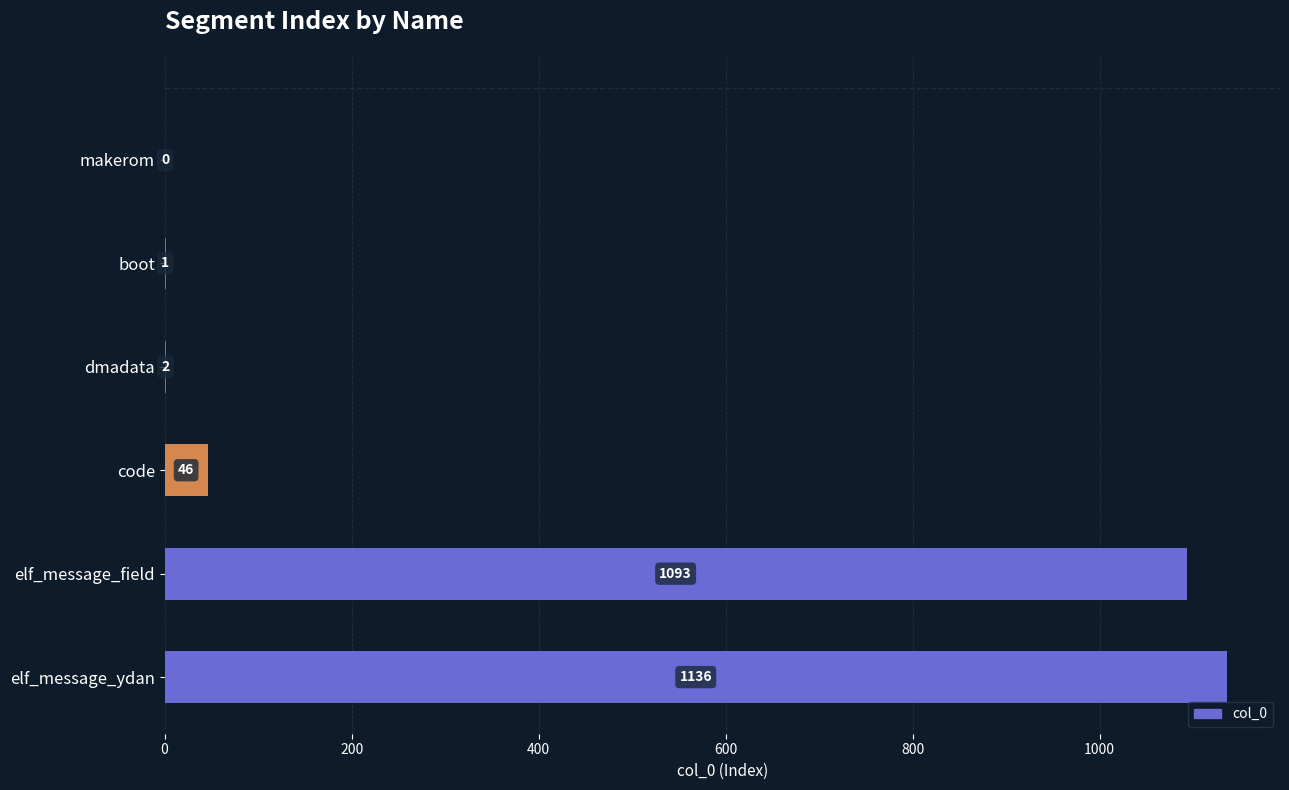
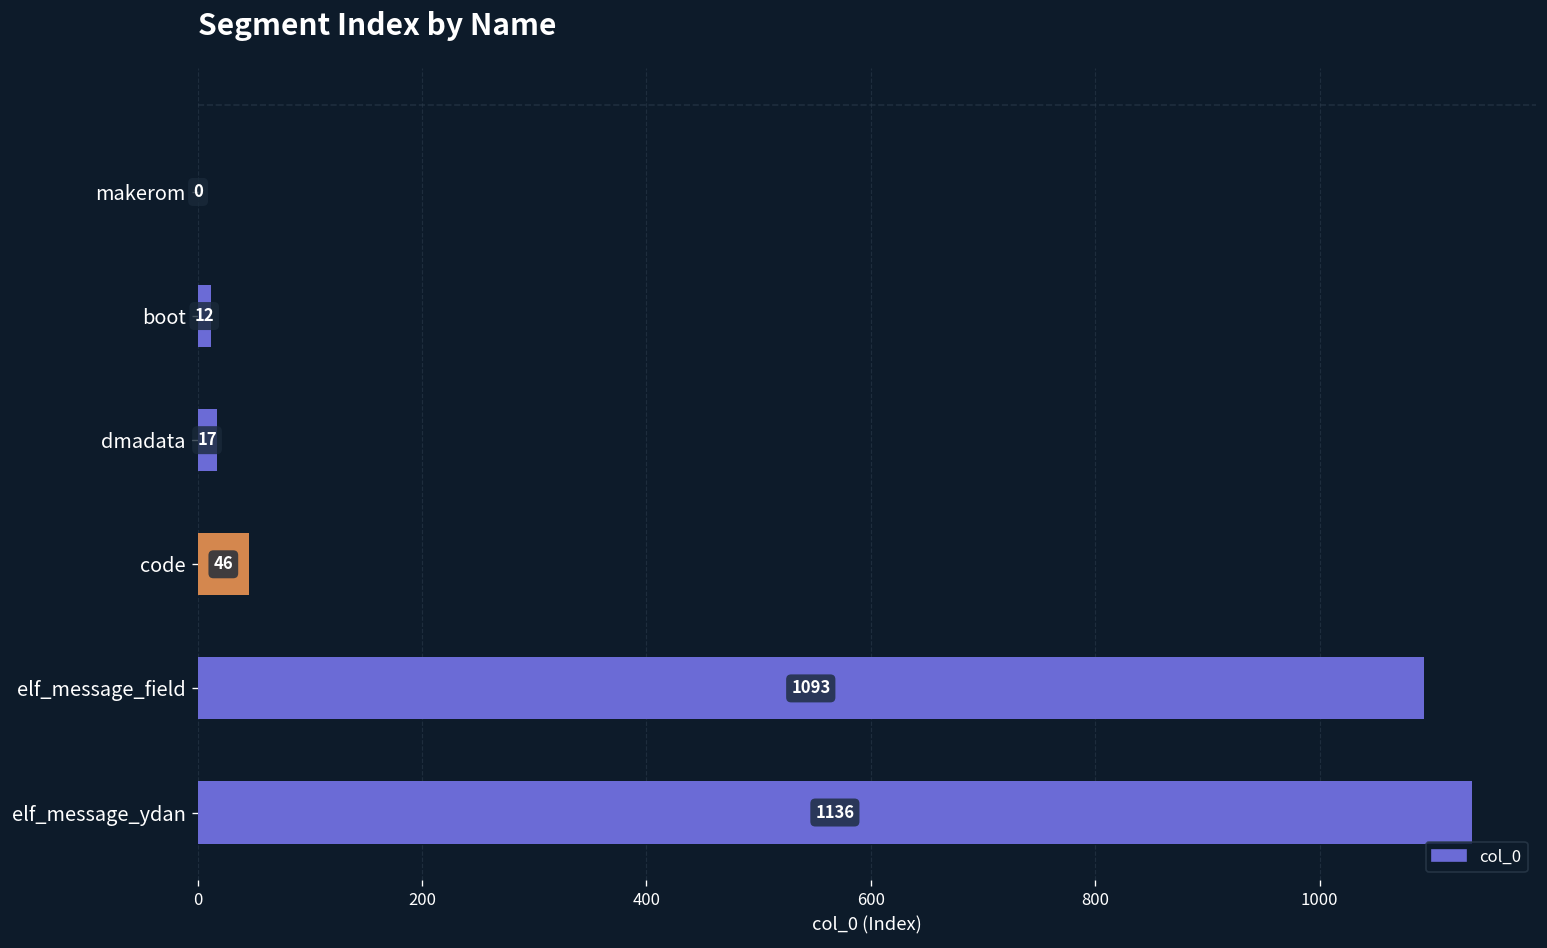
  {
-   "boot": 1,
-   "dmadata": 2
+   "boot": 12,
+   "dmadata": 17
  }
